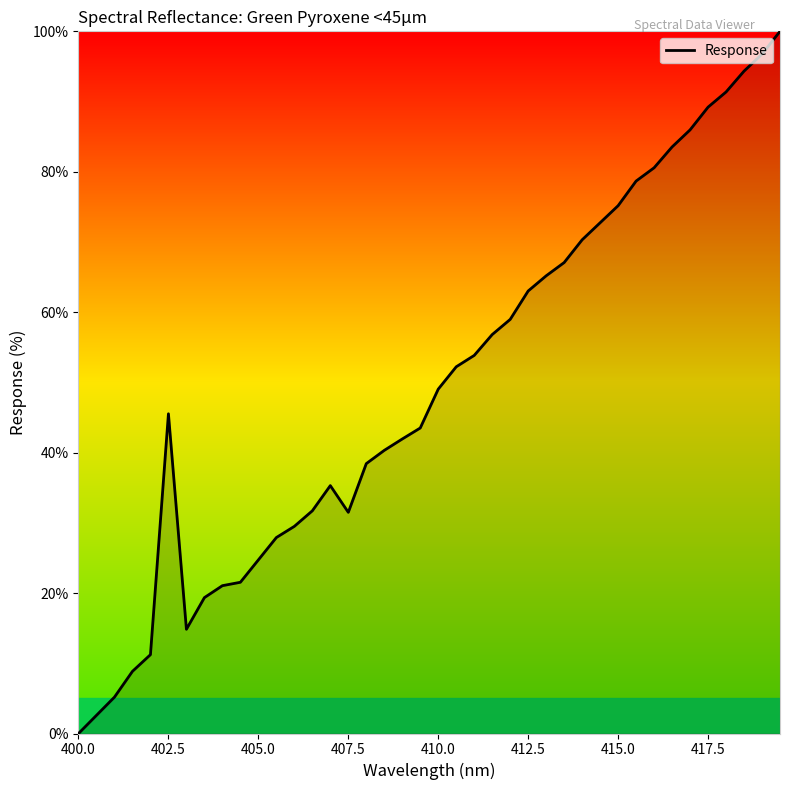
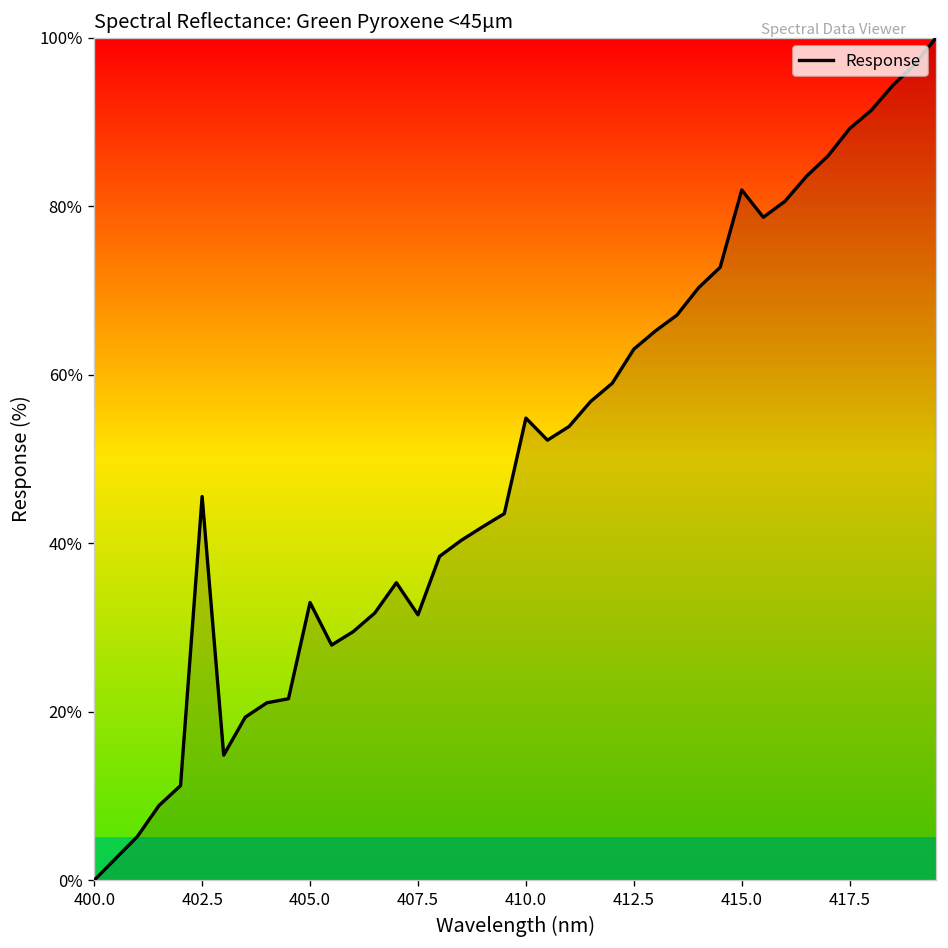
  {
    "402.5": "46%",
-   "405.0": "25%",
+   "405.0": "33%",
    "407.5": "31%",
-   "410.0": "49%",
+   "410.0": "55%",
    "412.5": "63%",
-   "415.0": "75%",
+   "415.0": "82%",
    "417.5": "89%"
  }
